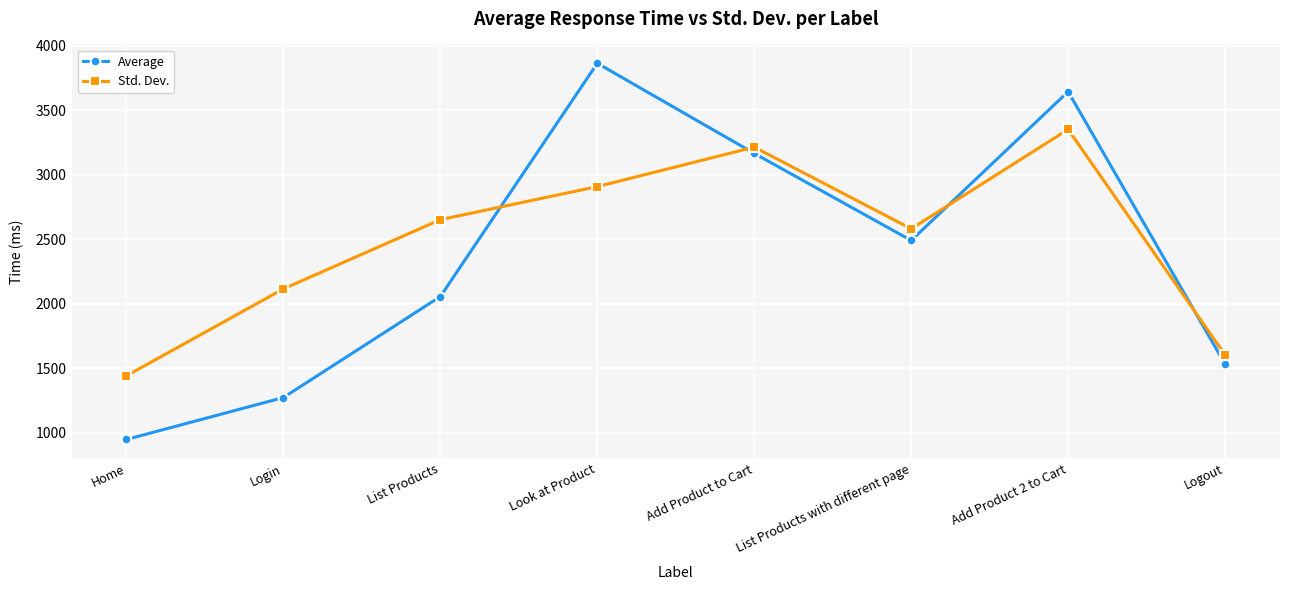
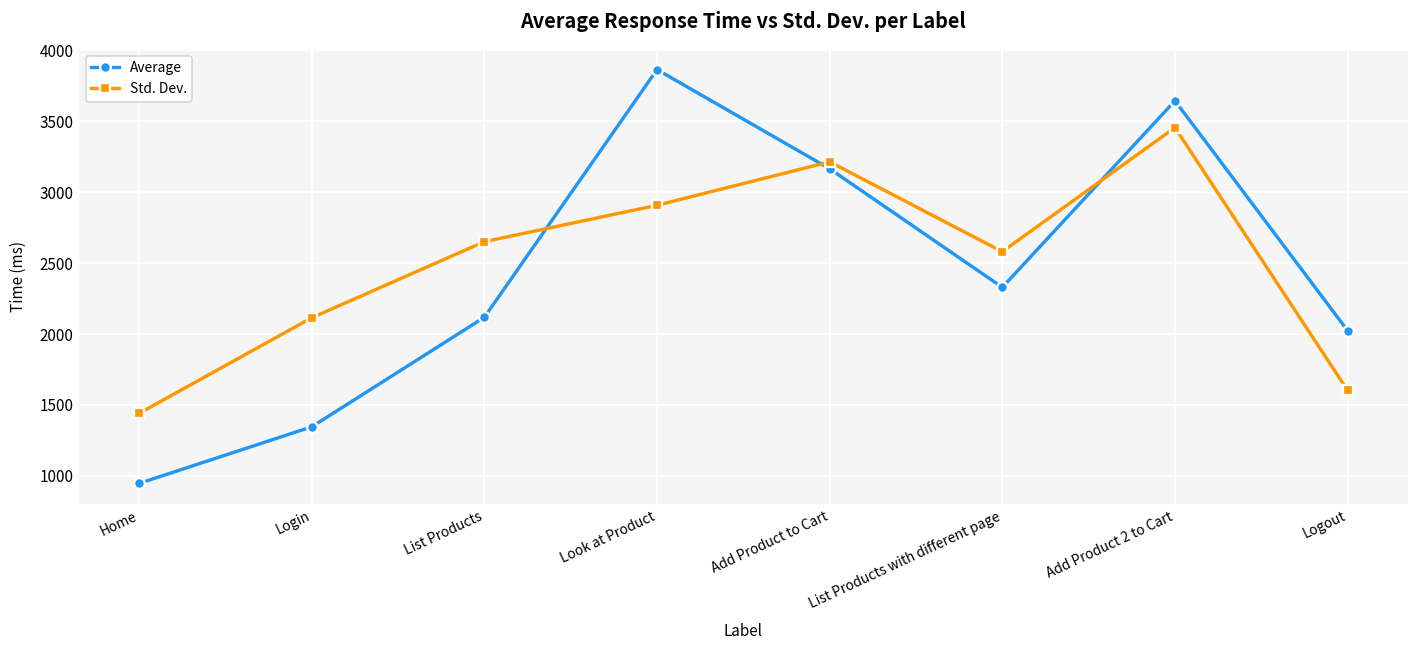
  {
    "Average": {
      "Home": 950,
-     "Login": 1270,
-     "List Products": 2060,
+     "Login": 1350,
+     "List Products": 2120,
      "Look at Product": 3860,
      "Add Product to Cart": 3170,
-     "List Products with different page": 2490,
+     "List Products with different page": 2330,
      "Add Product 2 to Cart": 3640,
-     "Logout": 1530
+     "Logout": 2020
    },
    "Std. Dev.": {
      "Home": 1440,
      "Login": 2110,
      "List Products": 2650,
      "Look at Product": 2910,
      "Add Product to Cart": 3210,
      "List Products with different page": 2580,
-     "Add Product 2 to Cart": 3350,
+     "Add Product 2 to Cart": 3460,
      "Logout": 1600
    }
  }
